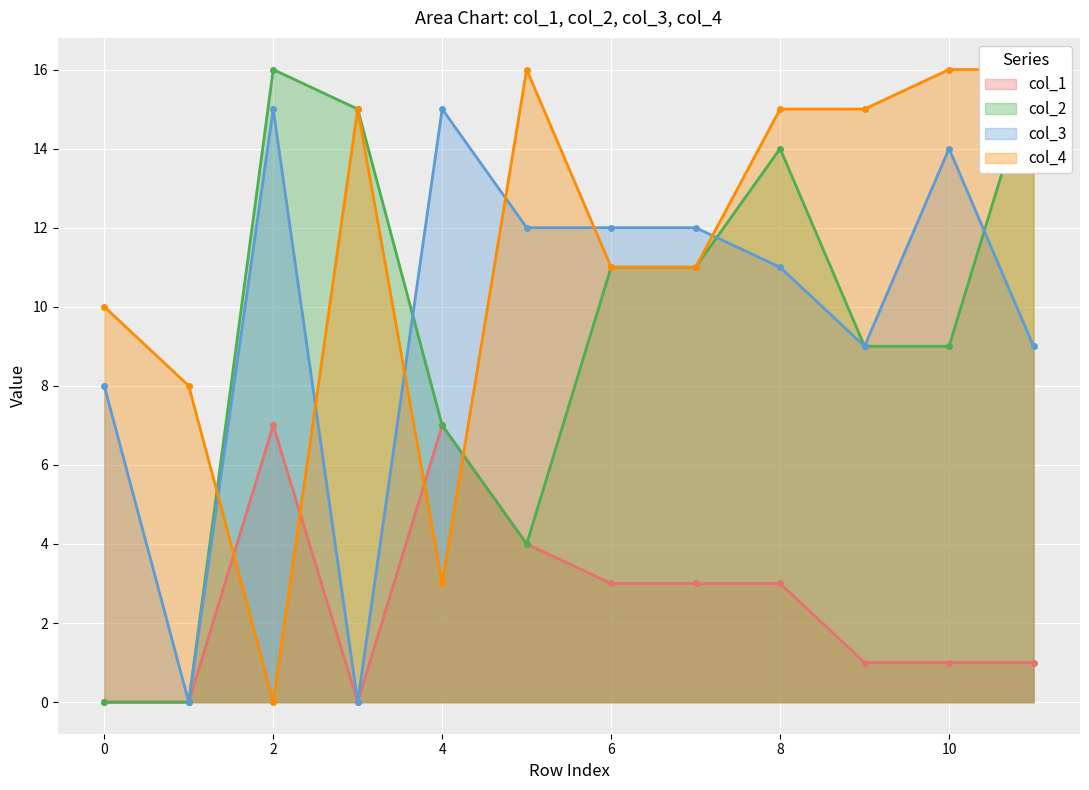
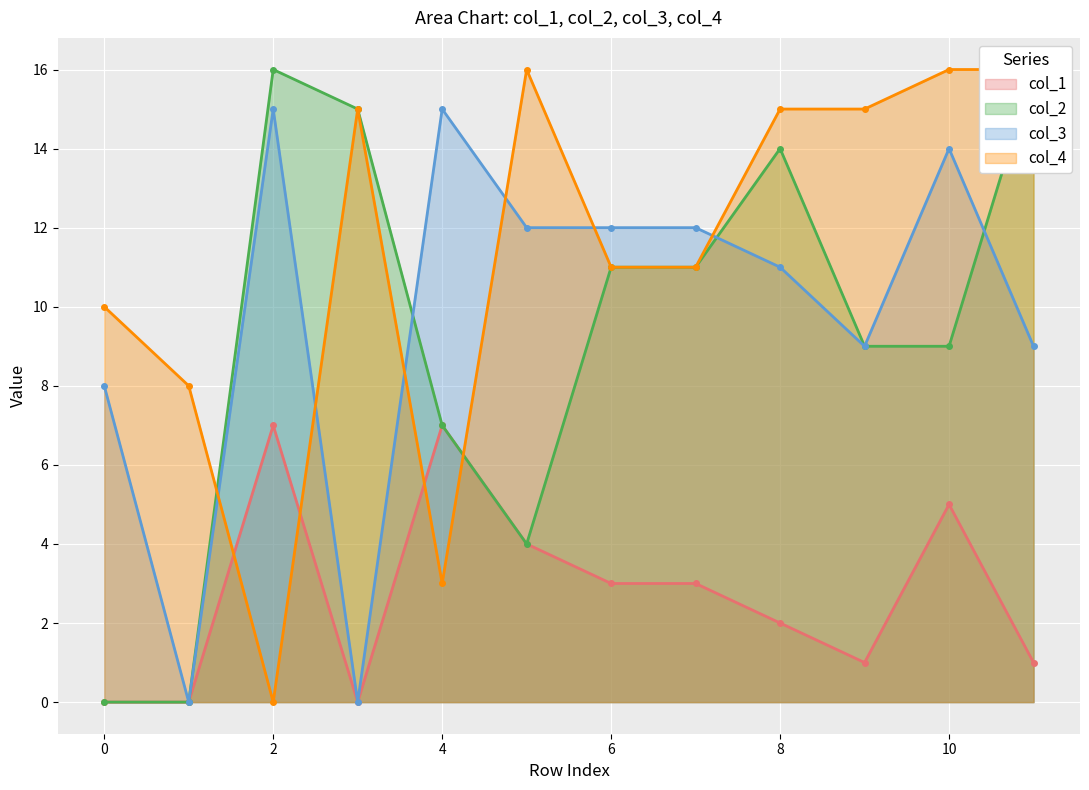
  {
    "col_1": {
      "2": 7,
      "6": 3,
-     "8": 3,
-     "10": 1
+     "8": 2,
+     "10": 5
    },
    "col_2": {
      "2": 16,
      "8": 14,
      "10": 9
    },
    "col_3": {
      "0": 8,
      "2": 15,
      "4": 15,
      "6": 12,
      "8": 11,
      "10": 14
    },
    "col_4": {
      "0": 10,
      "2": 0,
      "4": 3,
      "8": 15,
      "10": 16
    }
  }
